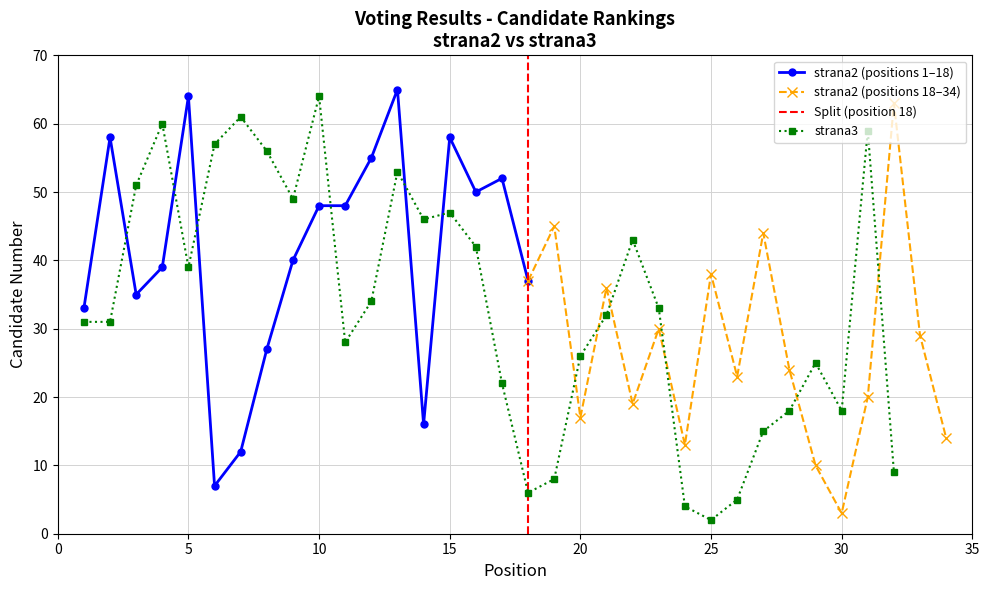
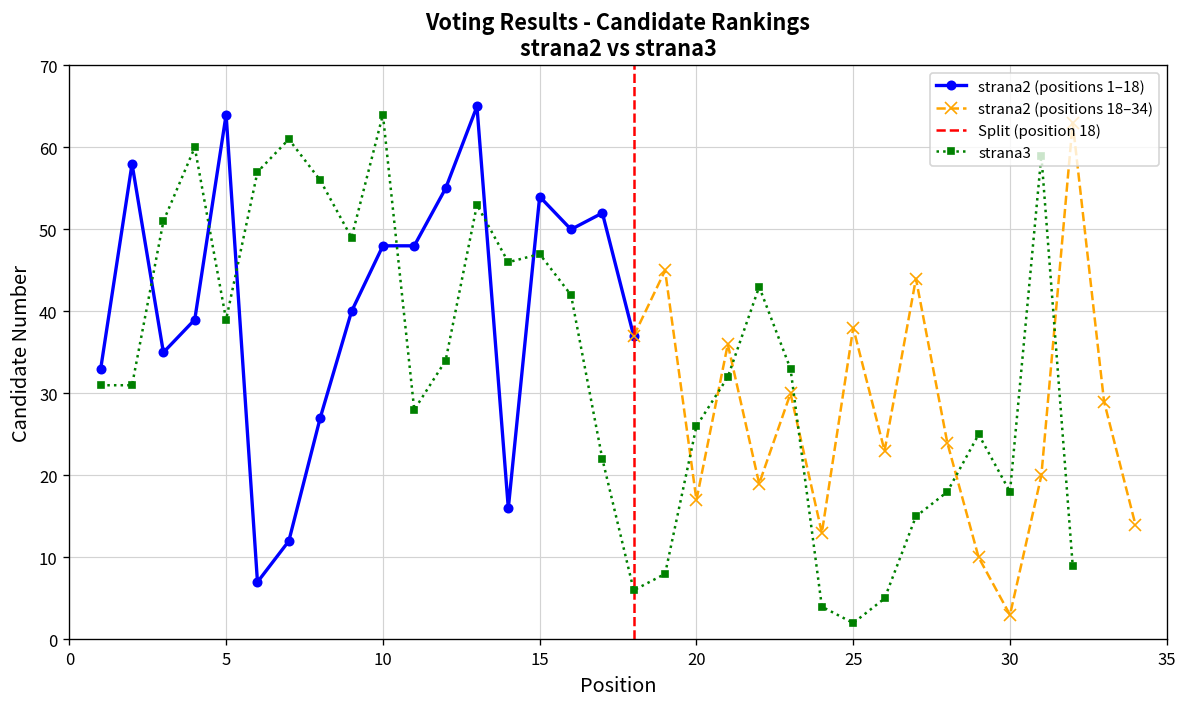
  {
    "strana2 (positions 1–18)": {
      "5": 64,
      "10": 48,
-     "15": 58
+     "15": 54
    },
    "strana2 (positions 18–34)": {
      "20": 17,
      "25": 38,
      "30": 3
    },
    "strana3": {
      "5": 39,
      "10": 64,
      "15": 47,
      "20": 26,
      "25": 2,
      "30": 18
    }
  }
